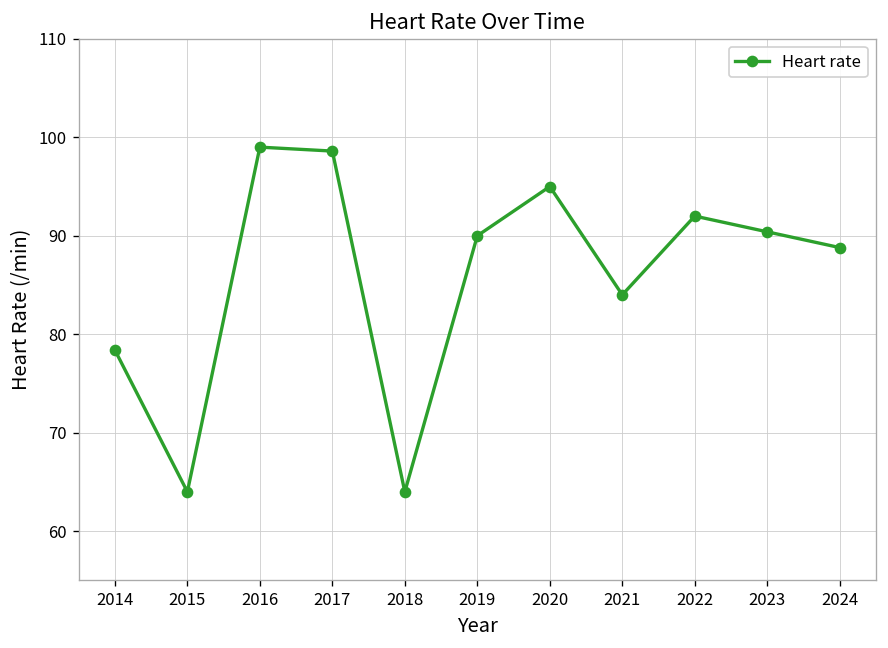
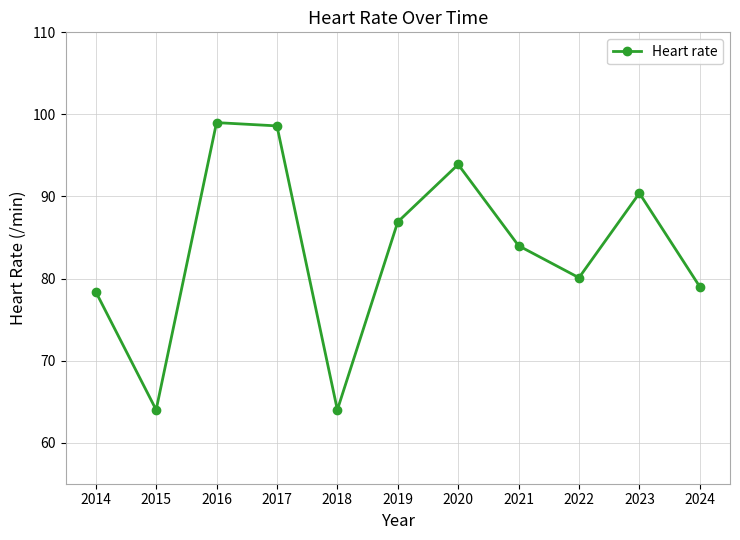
  {
    "2014": 78,
    "2015": 64,
    "2016": 99,
    "2017": 99,
    "2018": 64,
-   "2019": 90,
-   "2020": 95,
+   "2019": 87,
+   "2020": 94,
    "2021": 84,
-   "2022": 92,
+   "2022": 80,
    "2023": 90,
-   "2024": 89
+   "2024": 79
  }
